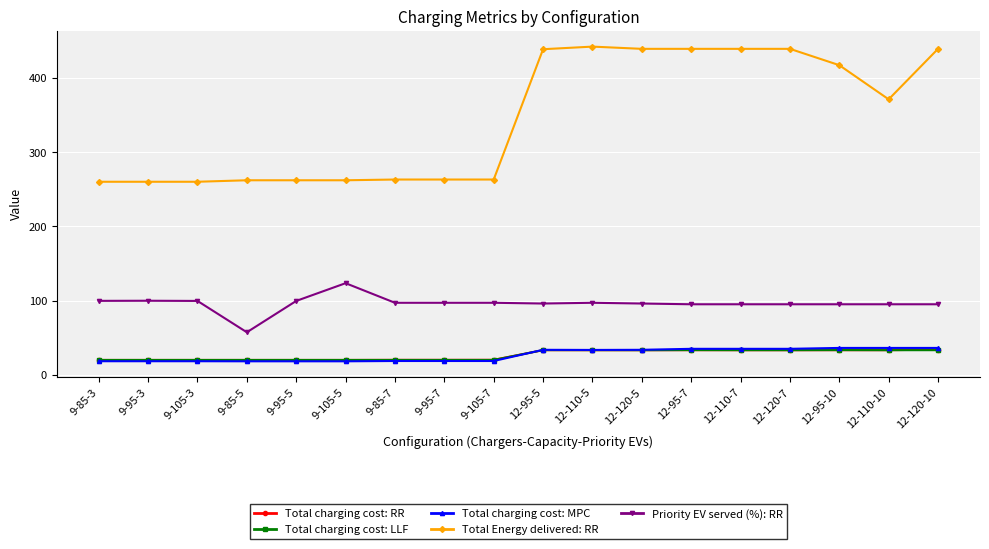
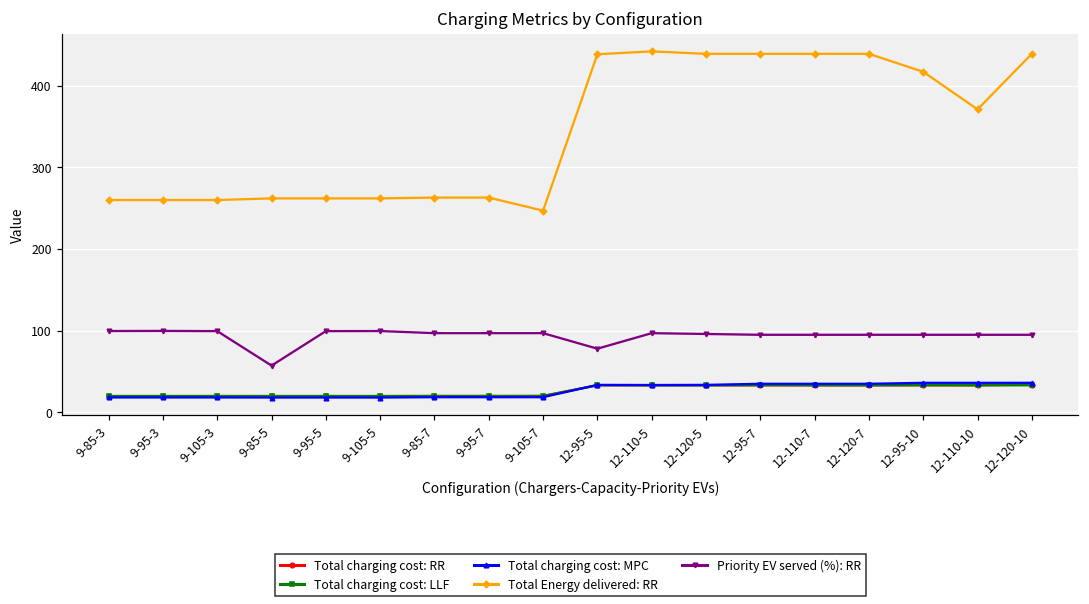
  {
    "Total Energy delivered: RR": {
      "9-85-3": 260,
      "9-95-3": 260,
      "9-105-3": 260,
      "9-85-5": 260,
      "9-95-5": 260,
      "9-105-5": 260,
      "9-85-7": 260,
      "9-95-7": 260,
-     "9-105-7": 260,
+     "9-105-7": 250,
      "12-95-5": 440,
      "12-110-5": 440,
      "12-120-5": 440,
      "12-95-7": 440,
      "12-110-7": 440,
      "12-120-7": 440,
      "12-95-10": 420,
      "12-110-10": 370,
      "12-120-10": 440
    },
    "Priority EV served (%): RR": {
      "9-85-3": 100,
      "9-95-3": 100,
      "9-105-3": 100,
      "9-85-5": 60,
      "9-95-5": 100,
-     "9-105-5": 120,
+     "9-105-5": 100,
      "9-85-7": 100,
      "9-95-7": 100,
      "9-105-7": 100,
-     "12-95-5": 100,
+     "12-95-5": 80,
      "12-110-5": 100,
      "12-120-5": 100,
      "12-95-7": 100,
      "12-110-7": 100,
      "12-120-7": 100,
      "12-95-10": 100,
      "12-110-10": 100,
      "12-120-10": 100
    }
  }
